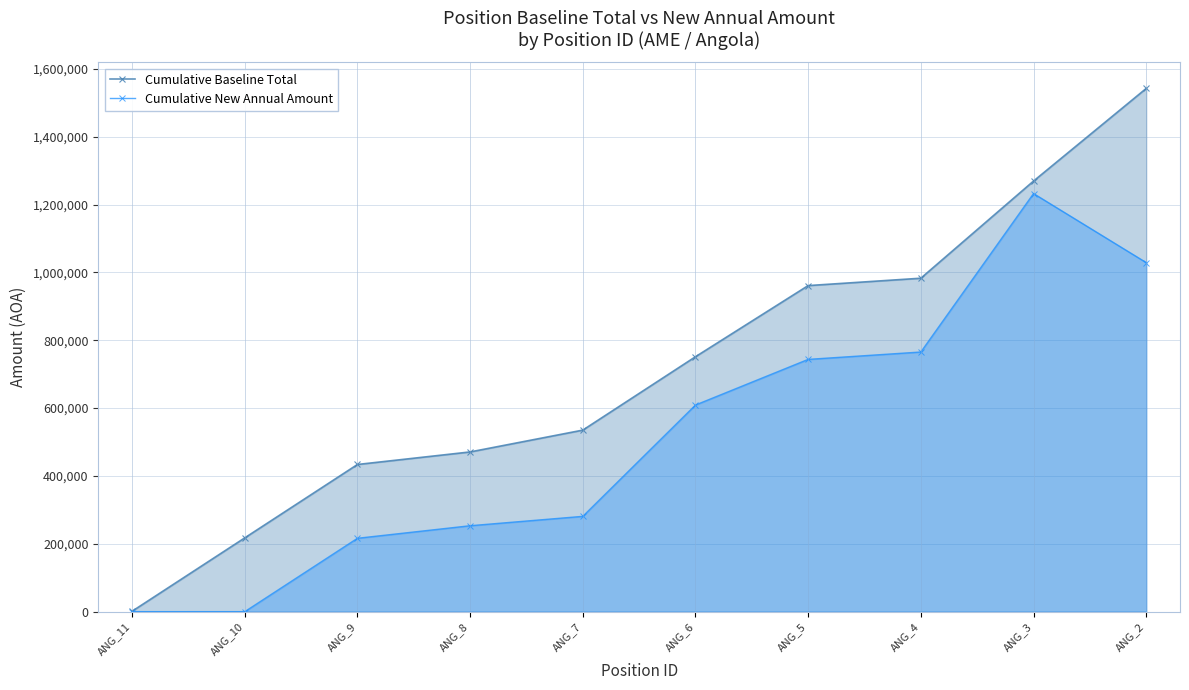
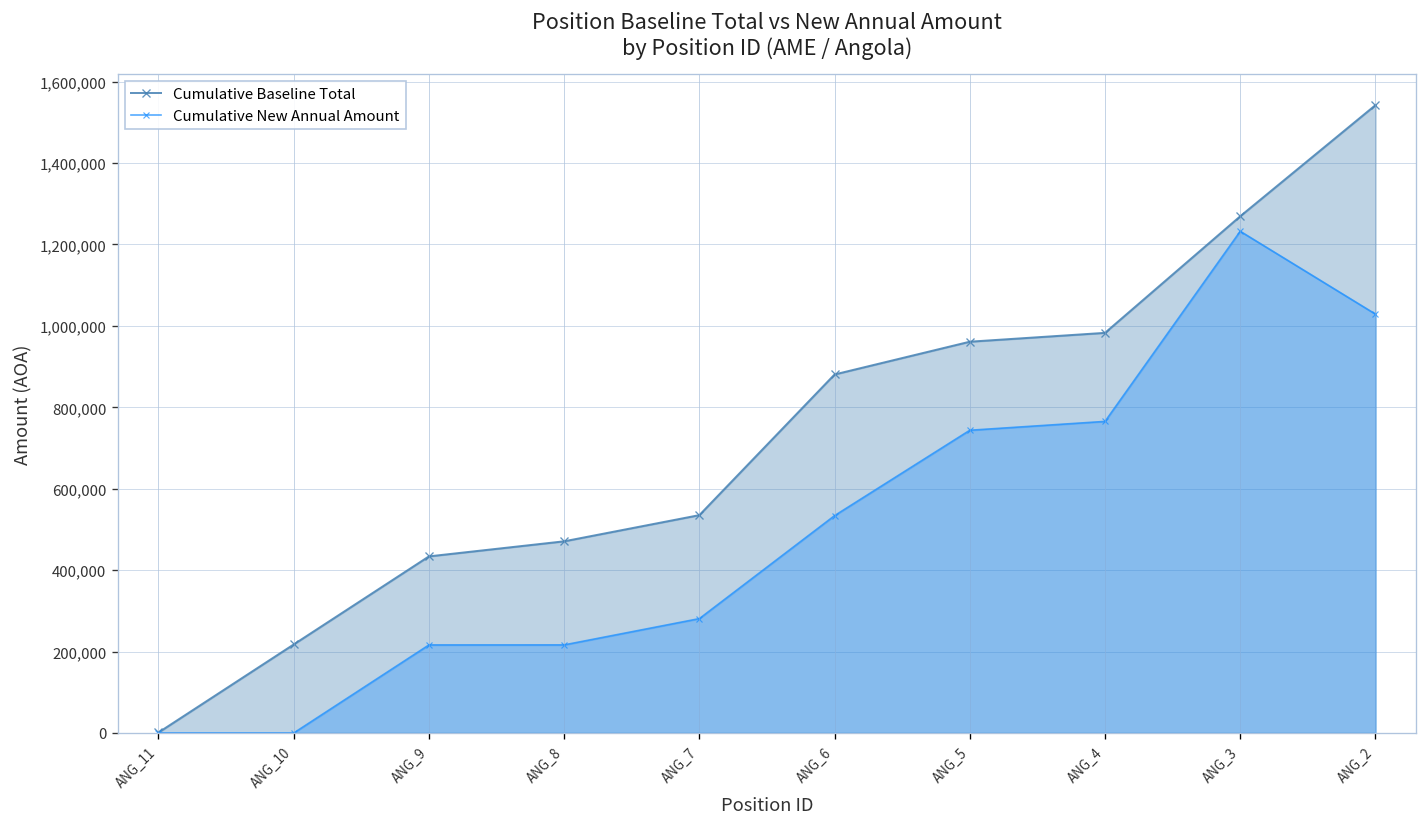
  {
    "Cumulative Baseline Total": {
      "ANG_10": "220,000",
      "ANG_9": "430,000",
      "ANG_8": "470,000",
      "ANG_7": "540,000",
-     "ANG_6": "750,000",
+     "ANG_6": "880,000",
      "ANG_5": "960,000",
      "ANG_4": "980,000",
      "ANG_3": "1,270,000",
      "ANG_2": "1,540,000"
    },
    "Cumulative New Annual Amount": {
      "ANG_10": "0",
      "ANG_9": "220,000",
-     "ANG_8": "250,000",
+     "ANG_8": "220,000",
      "ANG_7": "280,000",
-     "ANG_6": "610,000",
+     "ANG_6": "530,000",
      "ANG_5": "740,000",
      "ANG_4": "770,000",
      "ANG_3": "1,230,000",
      "ANG_2": "1,030,000"
    }
  }
